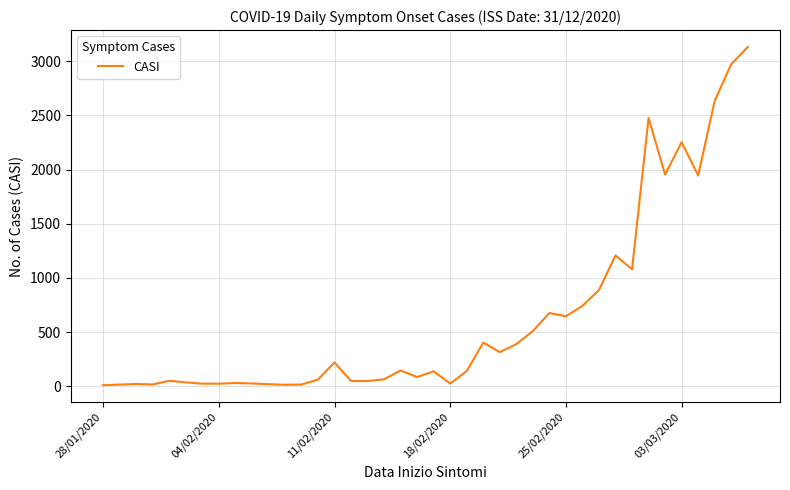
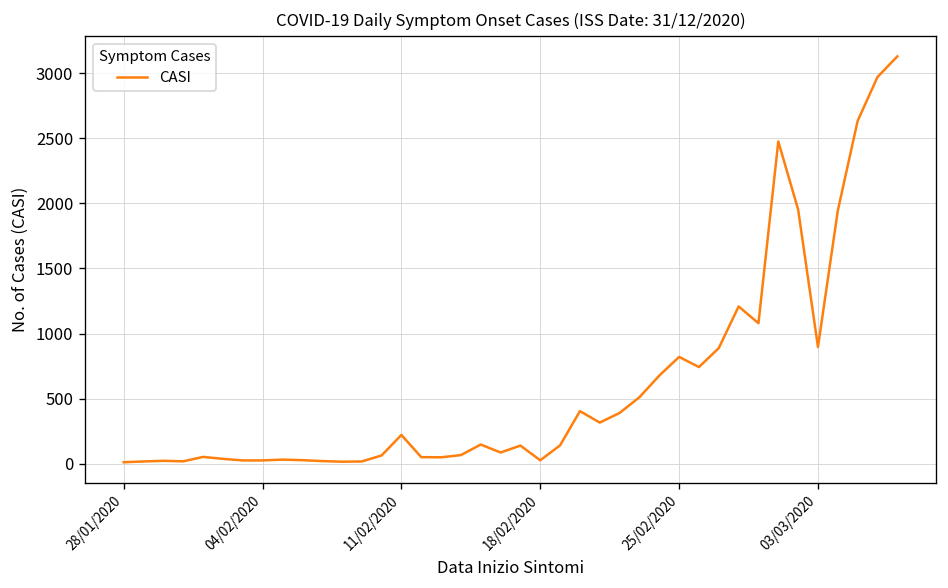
  {
    "28/01/2020": 10,
    "04/02/2020": 20,
    "11/02/2020": 220,
    "18/02/2020": 30,
-   "25/02/2020": 650,
-   "03/03/2020": 2250
+   "25/02/2020": 820,
+   "03/03/2020": 900
  }
